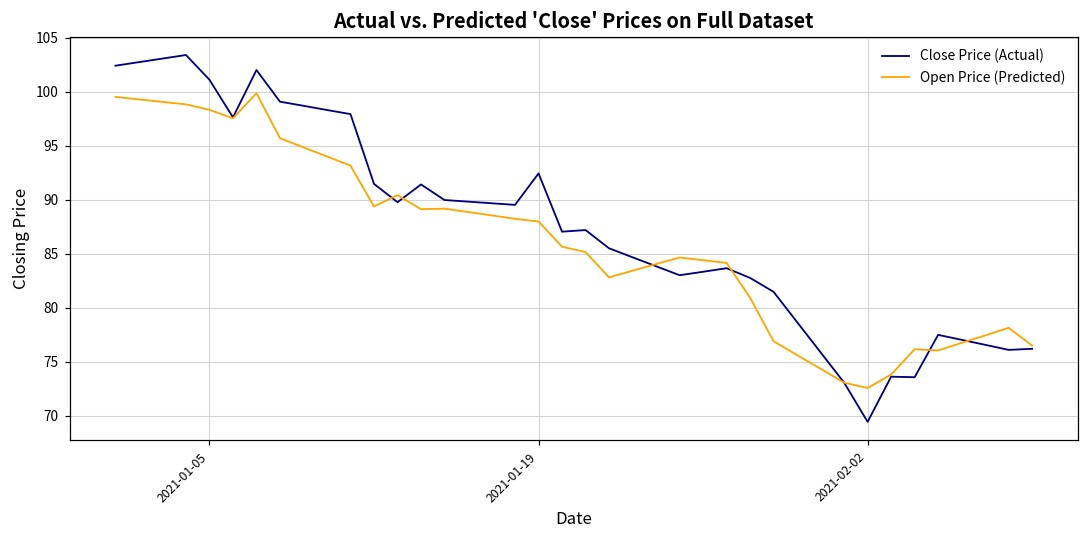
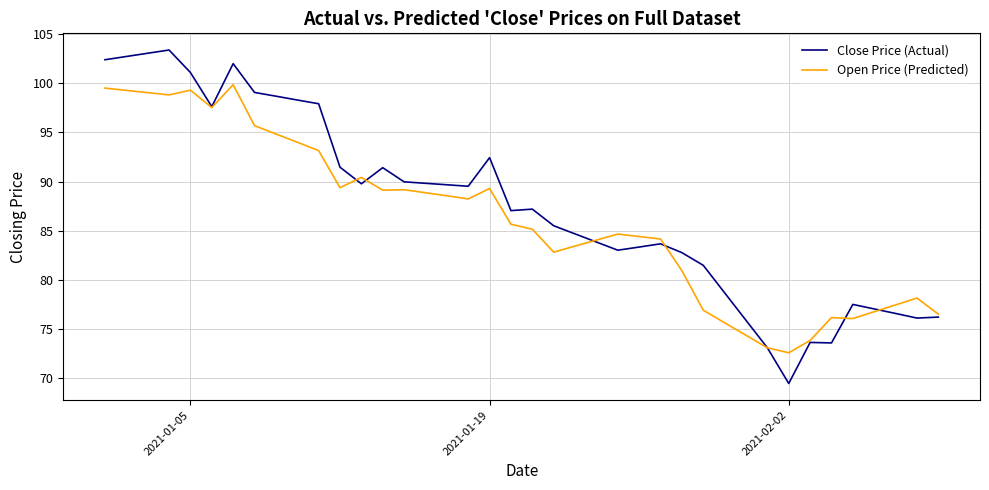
  {
    "Close Price (Actual)": {
      "2021-01-05": 101,
      "2021-01-19": 92,
      "2021-02-02": 69
    },
    "Open Price (Predicted)": {
-     "2021-01-05": 98,
-     "2021-01-19": 88,
+     "2021-01-05": 99,
+     "2021-01-19": 89,
      "2021-02-02": 73
    }
  }
